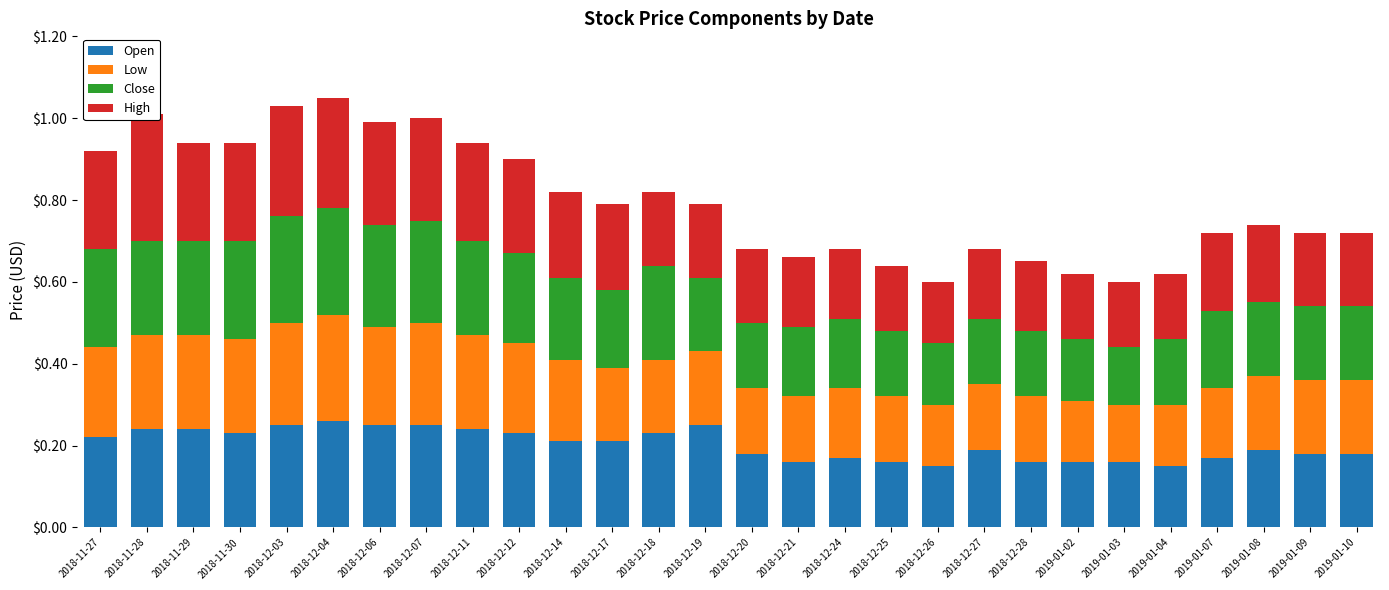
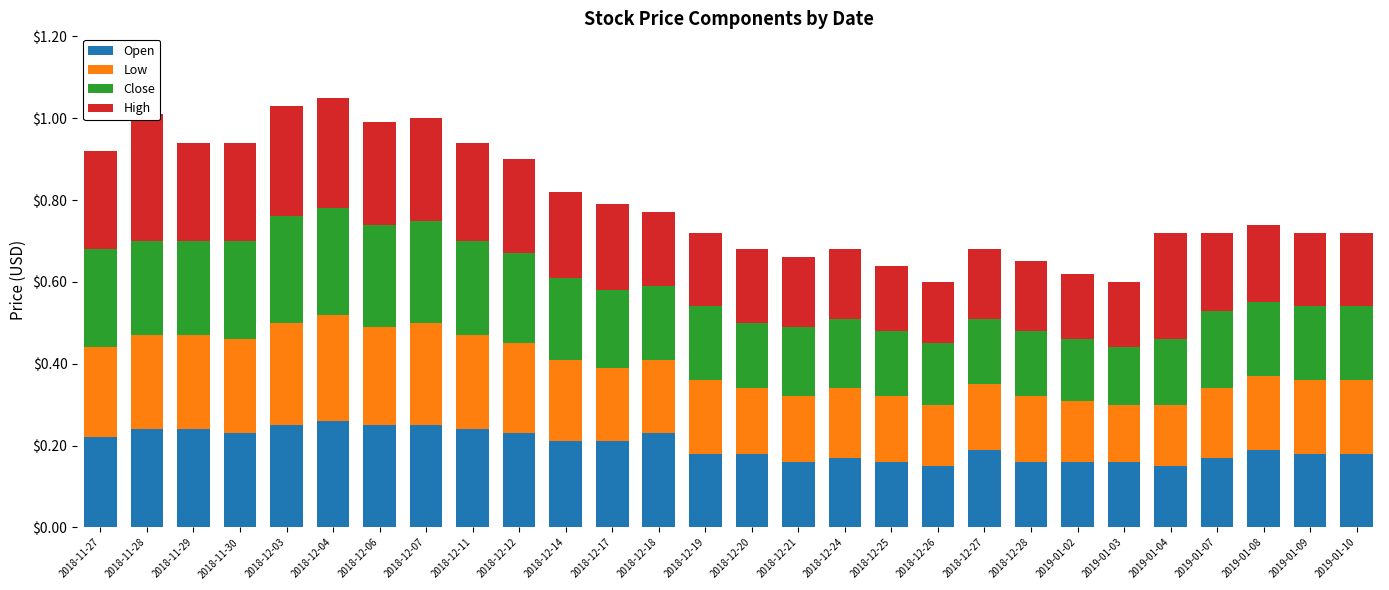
  {
    "Open": {
      "2018-11-27": "$0.22",
      "2018-11-28": "$0.24",
      "2018-11-29": "$0.24",
      "2018-11-30": "$0.23",
      "2018-12-03": "$0.25",
      "2018-12-04": "$0.26",
      "2018-12-06": "$0.25",
      "2018-12-07": "$0.25",
      "2018-12-11": "$0.24",
      "2018-12-12": "$0.23",
      "2018-12-14": "$0.21",
      "2018-12-17": "$0.21",
      "2018-12-18": "$0.23",
-     "2018-12-19": "$0.25",
+     "2018-12-19": "$0.18",
      "2018-12-20": "$0.18",
      "2018-12-21": "$0.16",
      "2018-12-24": "$0.17",
      "2018-12-25": "$0.16",
      "2018-12-26": "$0.15",
      "2018-12-27": "$0.19",
      "2018-12-28": "$0.16",
      "2019-01-02": "$0.16",
      "2019-01-03": "$0.16",
      "2019-01-04": "$0.15",
      "2019-01-07": "$0.17",
      "2019-01-08": "$0.19",
      "2019-01-09": "$0.18",
      "2019-01-10": "$0.18"
    },
    "Low": {
      "2018-11-27": "$0.22",
      "2018-11-28": "$0.23",
      "2018-11-29": "$0.23",
      "2018-11-30": "$0.23",
      "2018-12-03": "$0.25",
      "2018-12-04": "$0.26",
      "2018-12-06": "$0.24",
      "2018-12-07": "$0.25",
      "2018-12-11": "$0.23",
      "2018-12-12": "$0.22",
      "2018-12-14": "$0.20",
      "2018-12-17": "$0.18",
      "2018-12-18": "$0.18",
      "2018-12-19": "$0.18",
      "2018-12-20": "$0.16",
      "2018-12-21": "$0.16",
      "2018-12-24": "$0.17",
      "2018-12-25": "$0.16",
      "2018-12-26": "$0.15",
      "2018-12-27": "$0.16",
      "2018-12-28": "$0.16",
      "2019-01-02": "$0.15",
      "2019-01-03": "$0.14",
      "2019-01-04": "$0.15",
      "2019-01-07": "$0.17",
      "2019-01-08": "$0.18",
      "2019-01-09": "$0.18",
      "2019-01-10": "$0.18"
    },
    "Close": {
      "2018-11-27": "$0.24",
      "2018-11-28": "$0.23",
      "2018-11-29": "$0.23",
      "2018-11-30": "$0.24",
      "2018-12-03": "$0.26",
      "2018-12-04": "$0.26",
      "2018-12-06": "$0.25",
      "2018-12-07": "$0.25",
      "2018-12-11": "$0.23",
      "2018-12-12": "$0.22",
      "2018-12-14": "$0.20",
      "2018-12-17": "$0.19",
-     "2018-12-18": "$0.23",
+     "2018-12-18": "$0.18",
      "2018-12-19": "$0.18",
      "2018-12-20": "$0.16",
      "2018-12-21": "$0.17",
      "2018-12-24": "$0.17",
      "2018-12-25": "$0.16",
      "2018-12-26": "$0.15",
      "2018-12-27": "$0.16",
      "2018-12-28": "$0.16",
      "2019-01-02": "$0.15",
      "2019-01-03": "$0.14",
      "2019-01-04": "$0.16",
      "2019-01-07": "$0.19",
      "2019-01-08": "$0.18",
      "2019-01-09": "$0.18",
      "2019-01-10": "$0.18"
    },
    "High": {
      "2018-11-27": "$0.24",
      "2018-11-29": "$0.24",
      "2018-11-30": "$0.24",
      "2018-12-03": "$0.27",
      "2018-12-04": "$0.27",
      "2018-12-06": "$0.25",
      "2018-12-07": "$0.25",
      "2018-12-11": "$0.24",
      "2018-12-12": "$0.23",
      "2018-12-14": "$0.21",
      "2018-12-17": "$0.21",
      "2018-12-18": "$0.18",
      "2018-12-19": "$0.18",
      "2018-12-20": "$0.18",
      "2018-12-21": "$0.17",
      "2018-12-24": "$0.17",
      "2018-12-25": "$0.16",
      "2018-12-26": "$0.15",
      "2018-12-27": "$0.17",
      "2018-12-28": "$0.17",
      "2019-01-02": "$0.16",
      "2019-01-03": "$0.16",
-     "2019-01-04": "$0.16",
+     "2019-01-04": "$0.26",
      "2019-01-07": "$0.19",
      "2019-01-08": "$0.19",
      "2019-01-09": "$0.18",
      "2019-01-10": "$0.18"
    }
  }
